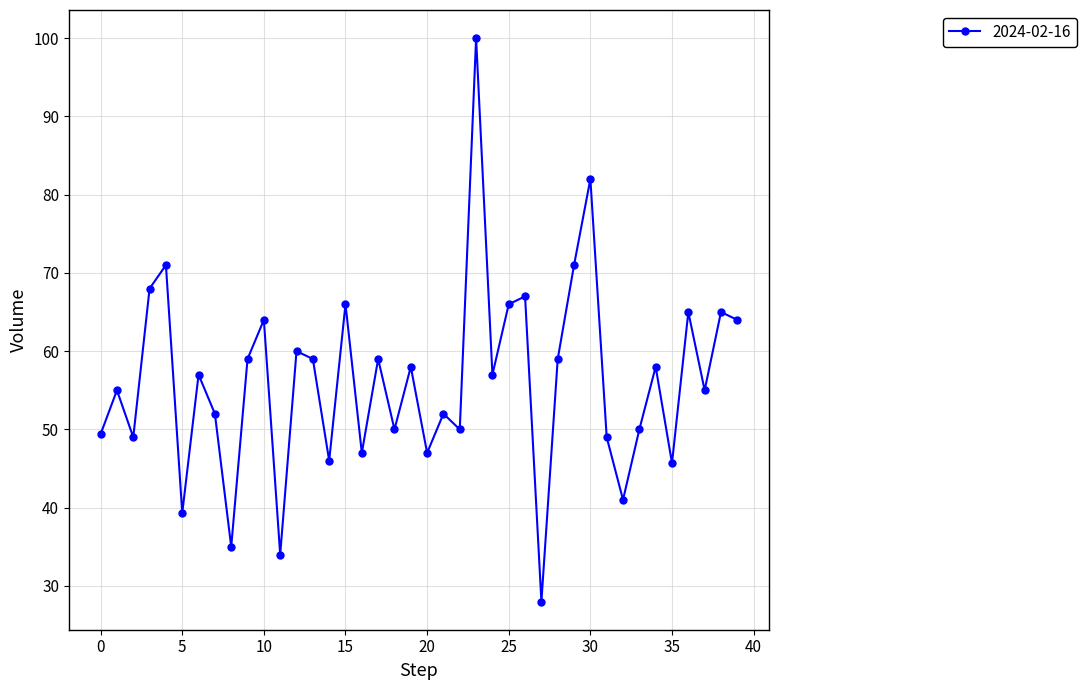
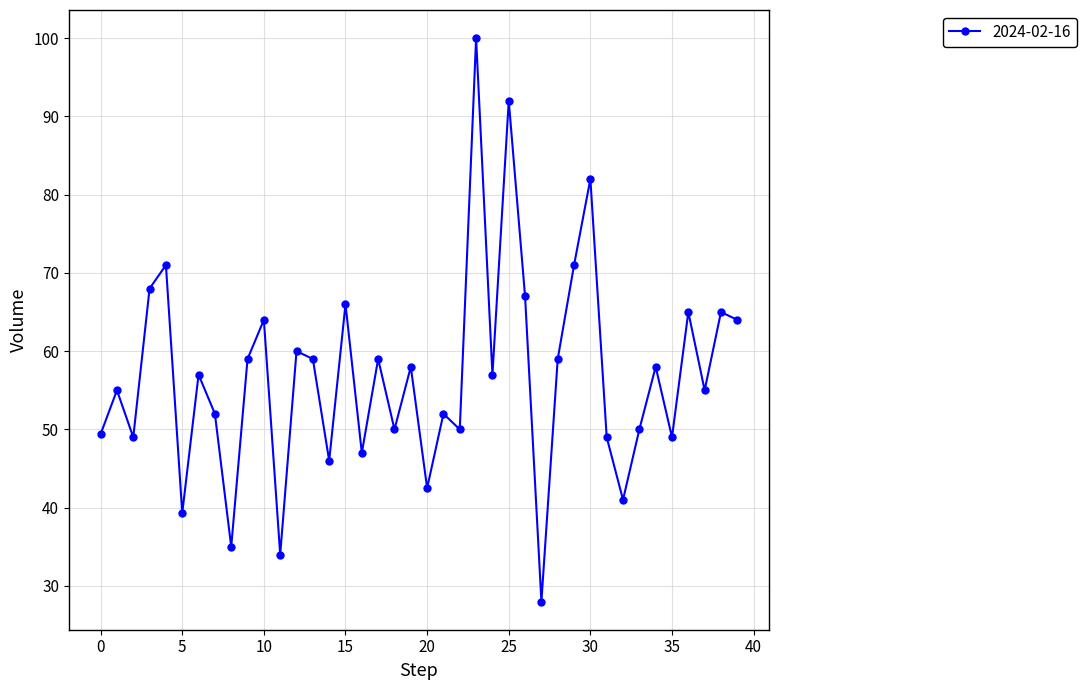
  {
    "0": 49,
    "5": 39,
    "10": 64,
    "15": 66,
-   "20": 47,
-   "25": 66,
+   "20": 43,
+   "25": 92,
    "30": 82,
-   "35": 46
+   "35": 49
  }
